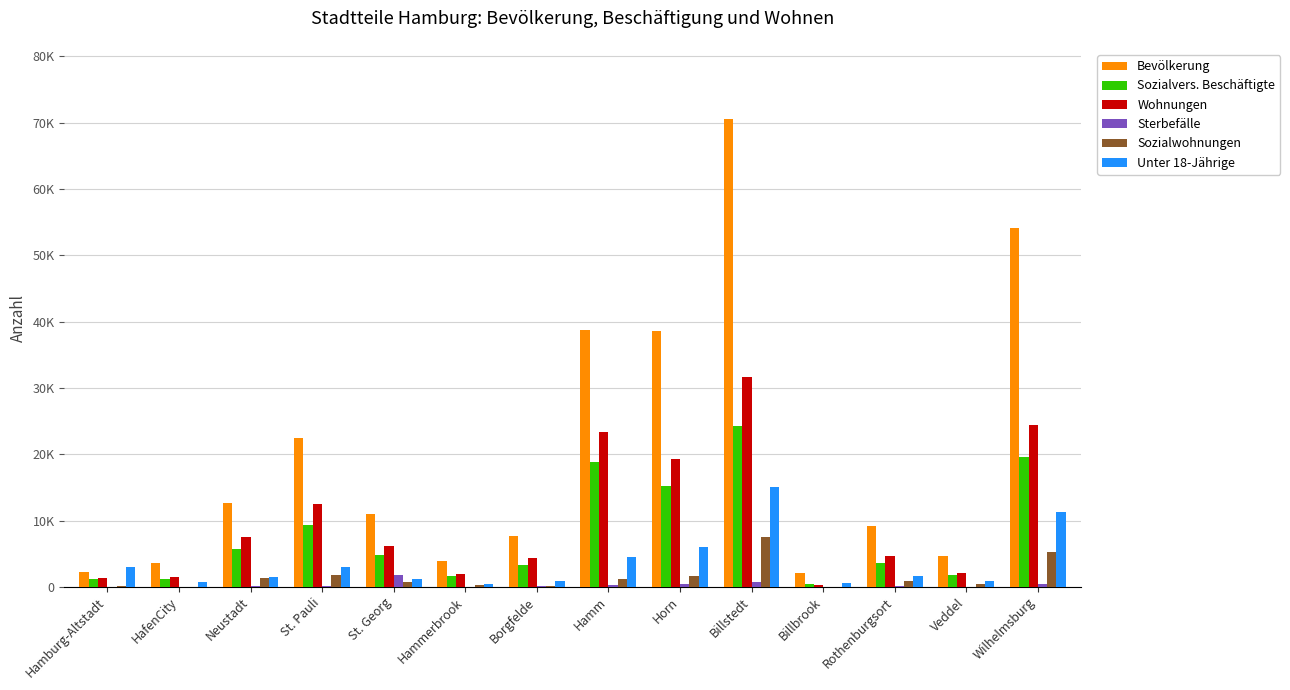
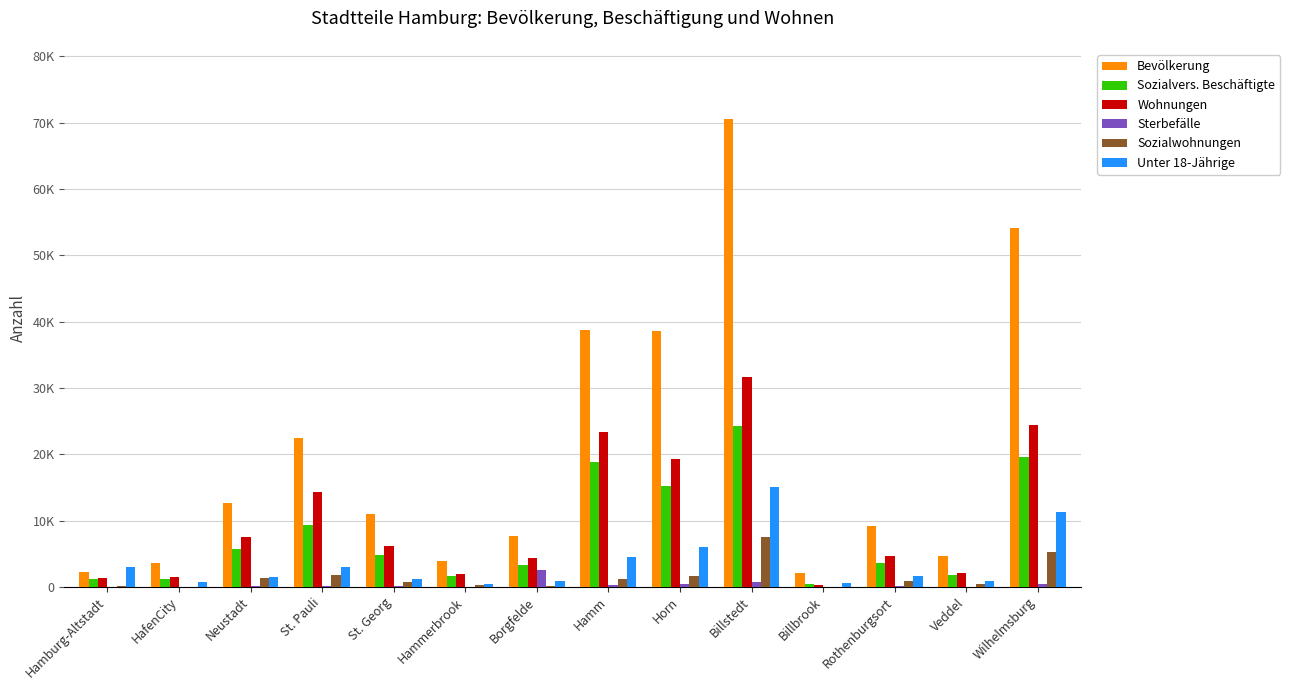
  {
    "Bevölkerung": {
      "Hamburg-Altstadt": 2000,
      "HafenCity": 4000,
      "Neustadt": 13000,
      "St. Pauli": 23000,
      "St. Georg": 11000,
      "Hammerbrook": 4000,
      "Borgfelde": 8000,
      "Hamm": 39000,
      "Horn": 39000,
      "Billstedt": 71000,
      "Billbrook": 2000,
      "Rothenburgsort": 9000,
      "Veddel": 5000,
      "Wilhelmsburg": 54000
    },
    "Sozialvers. Beschäftigte": {
      "Hamburg-Altstadt": 1000,
      "HafenCity": 1000,
      "Neustadt": 6000,
      "St. Pauli": 9000,
      "St. Georg": 5000,
      "Hammerbrook": 2000,
      "Borgfelde": 3000,
      "Hamm": 19000,
      "Horn": 15000,
      "Billstedt": 24000,
      "Billbrook": 0,
      "Rothenburgsort": 4000,
      "Veddel": 2000,
      "Wilhelmsburg": 20000
    },
    "Wohnungen": {
      "Hamburg-Altstadt": 1000,
      "HafenCity": 1000,
      "Neustadt": 7000,
-     "St. Pauli": 12000,
+     "St. Pauli": 14000,
      "St. Georg": 6000,
      "Hammerbrook": 2000,
      "Borgfelde": 4000,
      "Hamm": 23000,
      "Horn": 19000,
      "Billstedt": 32000,
      "Rothenburgsort": 5000,
      "Veddel": 2000,
      "Wilhelmsburg": 24000
    },
    "Sterbefälle": {
-     "St. Georg": 2000,
-     "Borgfelde": 0,
+     "St. Georg": 0,
+     "Borgfelde": 2000,
      "Horn": 0,
      "Billstedt": 1000,
      "Wilhelmsburg": 0
    },
    "Sozialwohnungen": {
      "Neustadt": 1000,
      "St. Pauli": 2000,
      "St. Georg": 1000,
      "Hamm": 1000,
      "Horn": 2000,
      "Billstedt": 7000,
      "Billbrook": 0,
      "Rothenburgsort": 1000,
      "Veddel": 0,
      "Wilhelmsburg": 5000
    },
    "Unter 18-Jährige": {
      "Hamburg-Altstadt": 3000,
      "HafenCity": 1000,
      "Neustadt": 1000,
      "St. Pauli": 3000,
      "St. Georg": 1000,
      "Hammerbrook": 0,
      "Borgfelde": 1000,
      "Hamm": 4000,
      "Horn": 6000,
      "Billstedt": 15000,
      "Billbrook": 1000,
      "Rothenburgsort": 2000,
      "Veddel": 1000,
      "Wilhelmsburg": 11000
    }
  }
